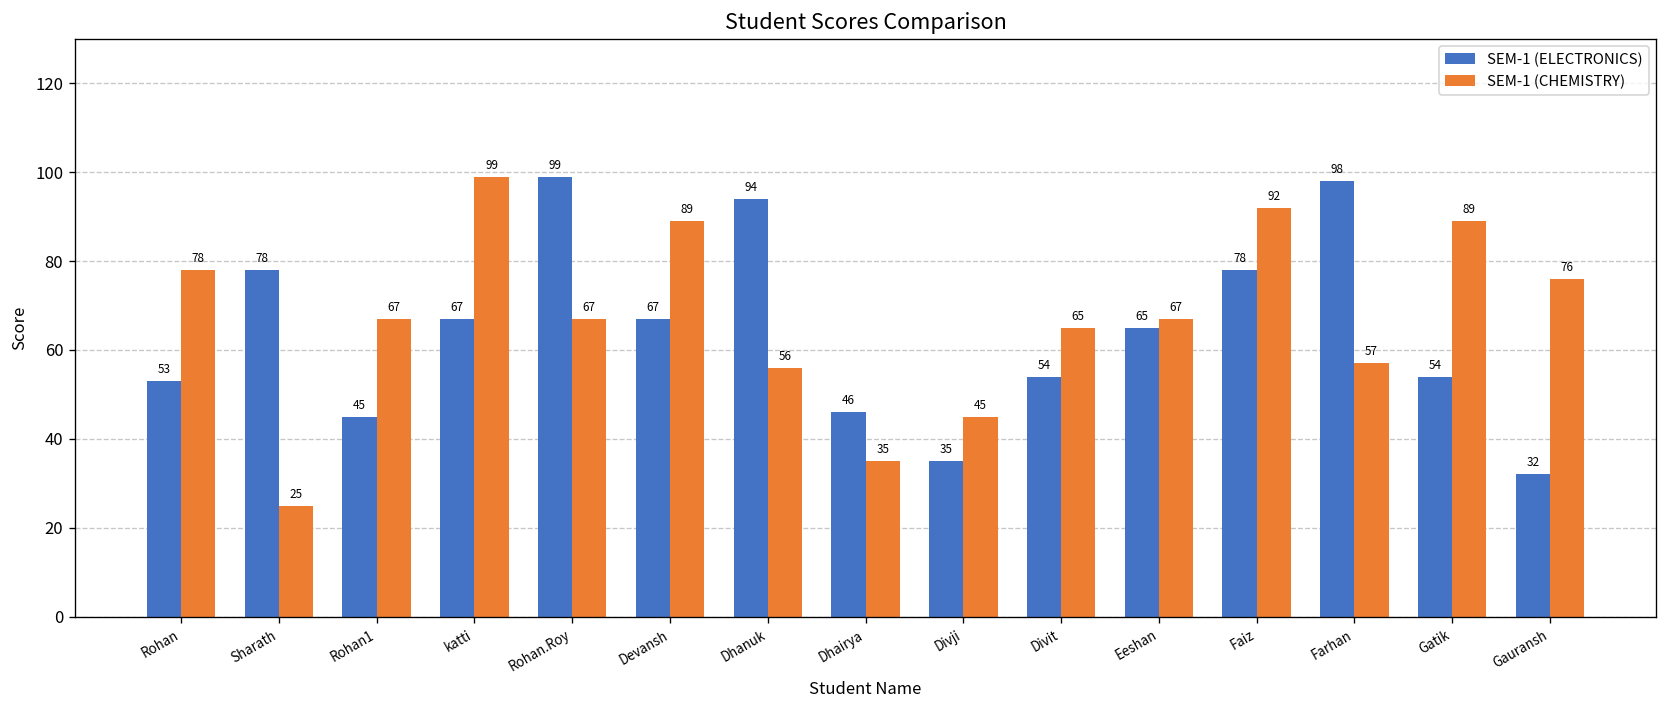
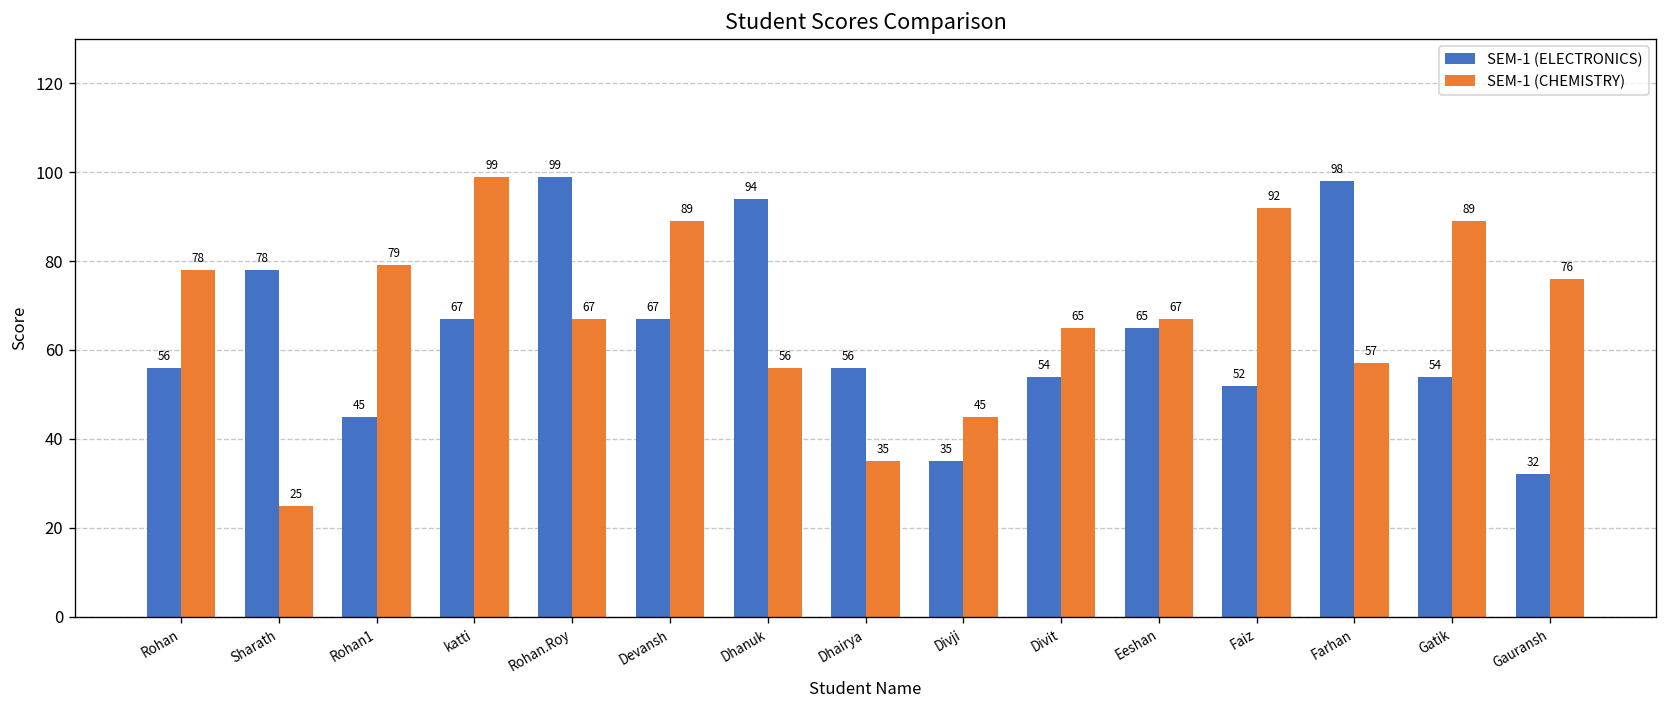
  {
    "SEM-1 (ELECTRONICS)": {
-     "Rohan": 53,
+     "Rohan": 56,
      "Sharath": 78,
      "Rohan1": 45,
      "katti": 67,
      "Rohan.Roy": 99,
      "Devansh": 67,
      "Dhanuk": 94,
-     "Dhairya": 46,
+     "Dhairya": 56,
      "Divji": 35,
      "Divit": 54,
      "Eeshan": 65,
-     "Faiz": 78,
+     "Faiz": 52,
      "Farhan": 98,
      "Gatik": 54,
      "Gauransh": 32
    },
    "SEM-1 (CHEMISTRY)": {
      "Rohan": 78,
      "Sharath": 25,
-     "Rohan1": 67,
+     "Rohan1": 79,
      "katti": 99,
      "Rohan.Roy": 67,
      "Devansh": 89,
      "Dhanuk": 56,
      "Dhairya": 35,
      "Divji": 45,
      "Divit": 65,
      "Eeshan": 67,
      "Faiz": 92,
      "Farhan": 57,
      "Gatik": 89,
      "Gauransh": 76
    }
  }
